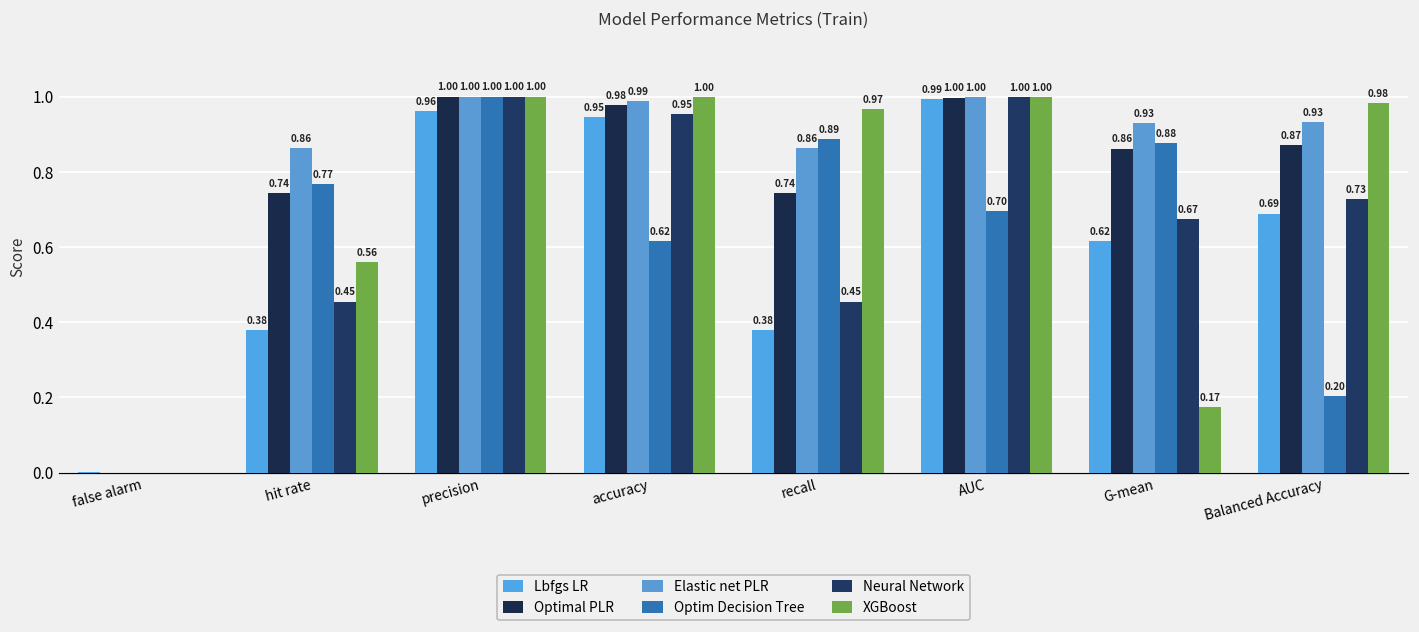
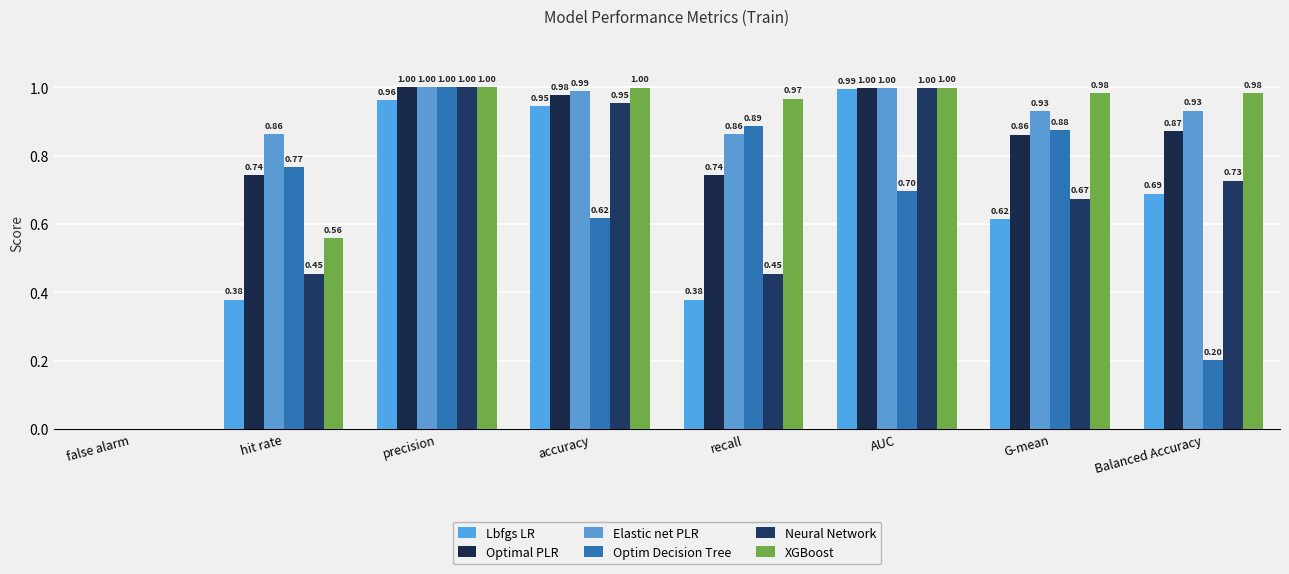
  {
    "Optim Decision Tree": {
      "hit rate": 0.77,
      "precision": 1.00,
      "accuracy": 0.62,
      "recall": 0.89,
      "AUC": 0.70,
      "G-mean": 0.88,
      "Balanced Accuracy": 0.20
    },
    "XGBoost": {
      "hit rate": 0.56,
      "precision": 1.00,
      "accuracy": 1.00,
      "recall": 0.97,
      "AUC": 1.00,
-     "G-mean": 0.17,
+     "G-mean": 0.98,
      "Balanced Accuracy": 0.98
    }
  }
